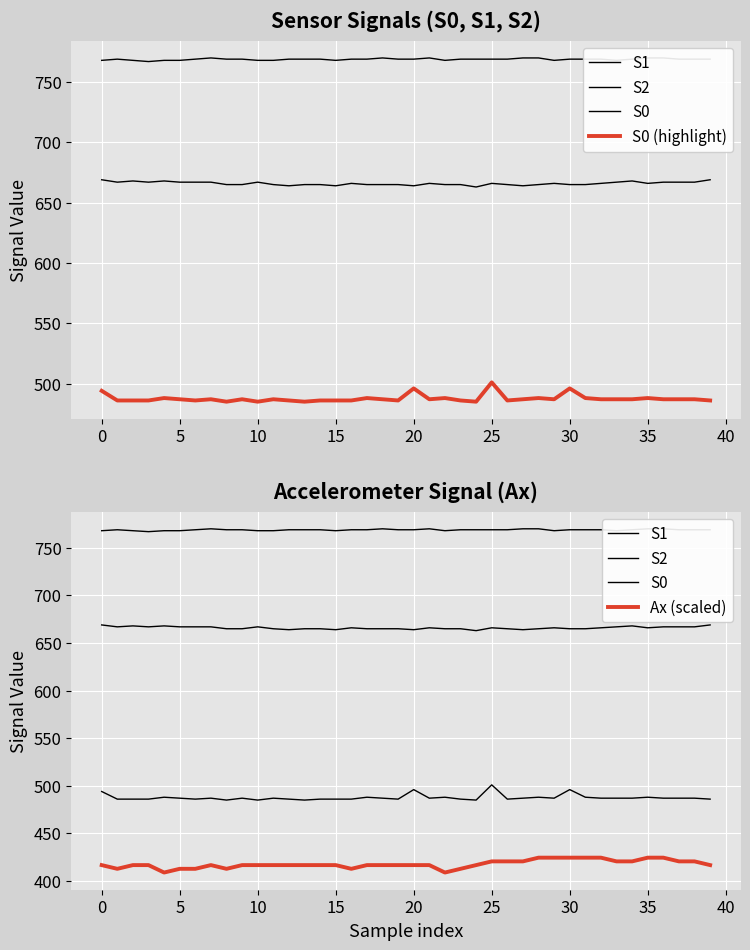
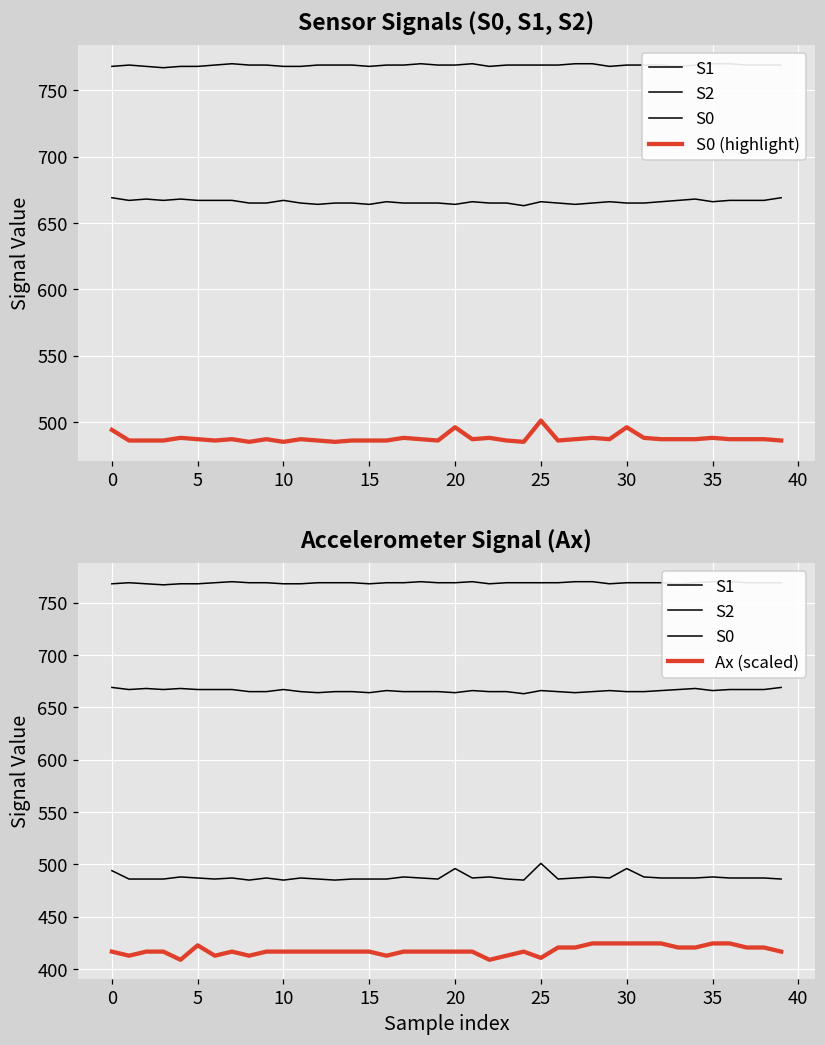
  {
    "Sensor Signals (S0, S1, S2)": {
      "S0 (highlight)": {
        "0": 494,
        "5": 487,
        "10": 485,
        "15": 486,
        "20": 496,
        "25": 501,
        "30": 496,
        "35": 488
      }
    },
    "Accelerometer Signal (Ax)": {
      "Ax (scaled)": {
        "0": 420,
-       "5": 410,
+       "5": 420,
        "10": 420,
        "15": 420,
        "20": 420,
-       "25": 420,
+       "25": 410,
        "30": 420,
        "35": 420
      }
    }
  }
